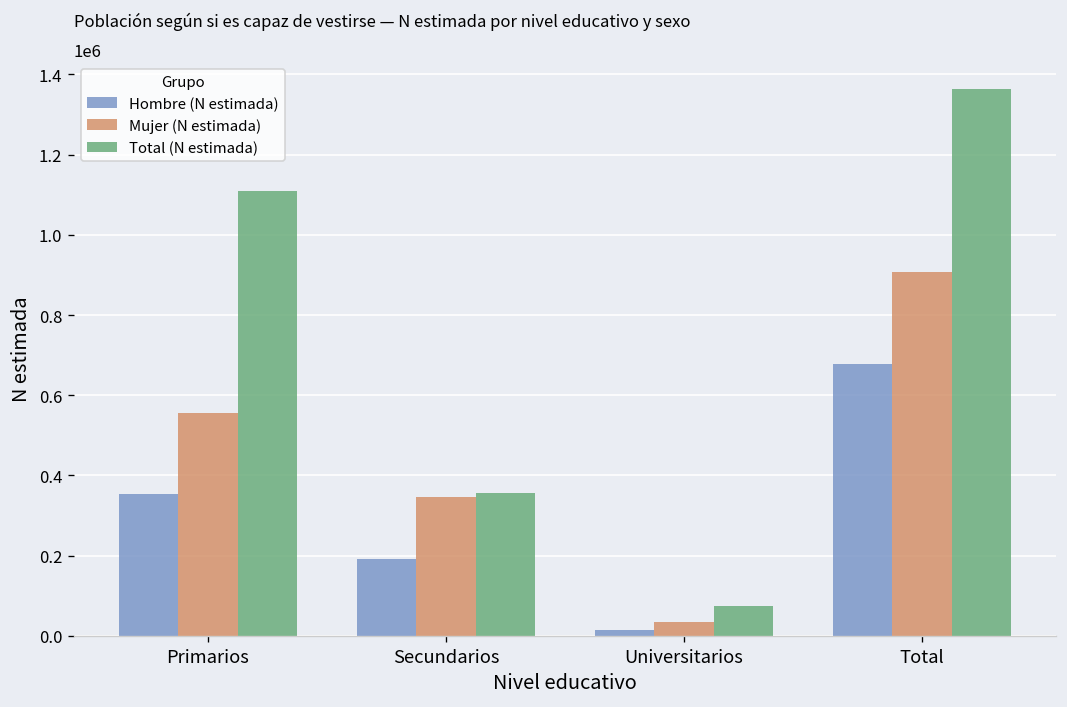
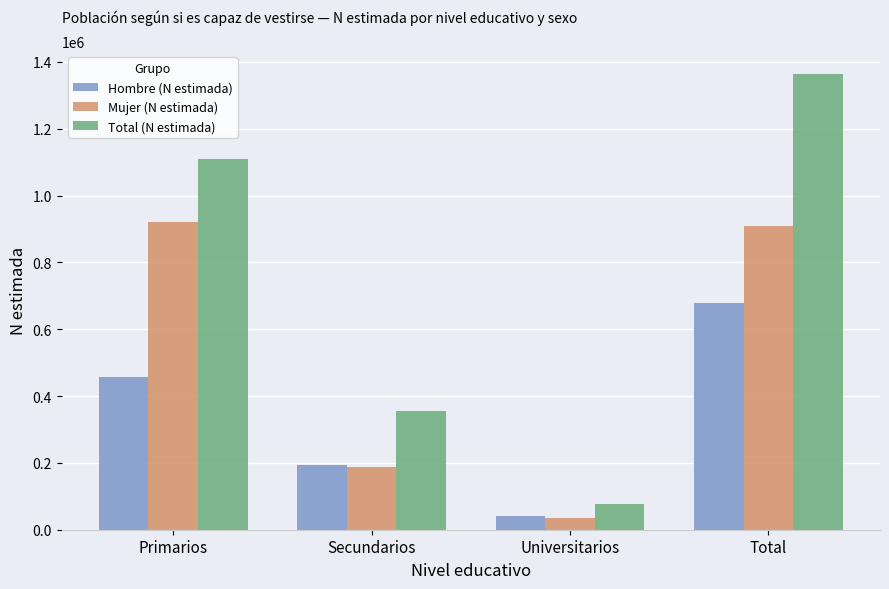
  {
    "Hombre (N estimada)": {
-     "Primarios": 350000,
+     "Primarios": 460000,
      "Secundarios": 190000,
-     "Universitarios": 20000,
+     "Universitarios": 40000,
      "Total": 680000
    },
    "Mujer (N estimada)": {
-     "Primarios": 550000,
-     "Secundarios": 350000,
+     "Primarios": 920000,
+     "Secundarios": 190000,
      "Universitarios": 30000,
      "Total": 910000
    },
    "Total (N estimada)": {
      "Primarios": 1110000,
      "Secundarios": 360000,
      "Universitarios": 80000,
      "Total": 1360000
    }
  }
